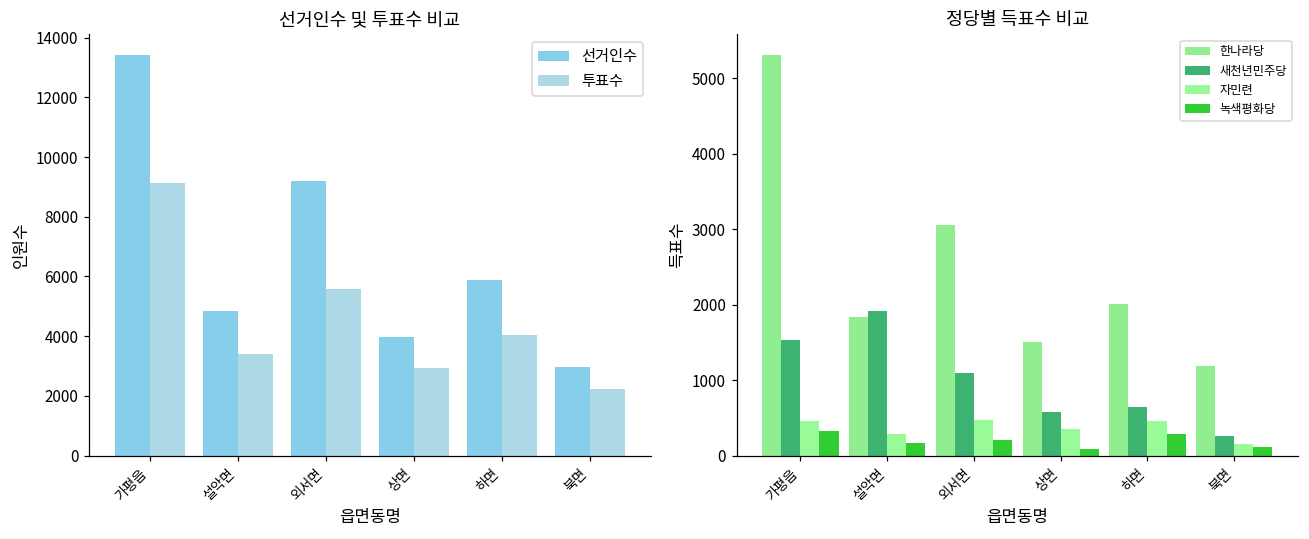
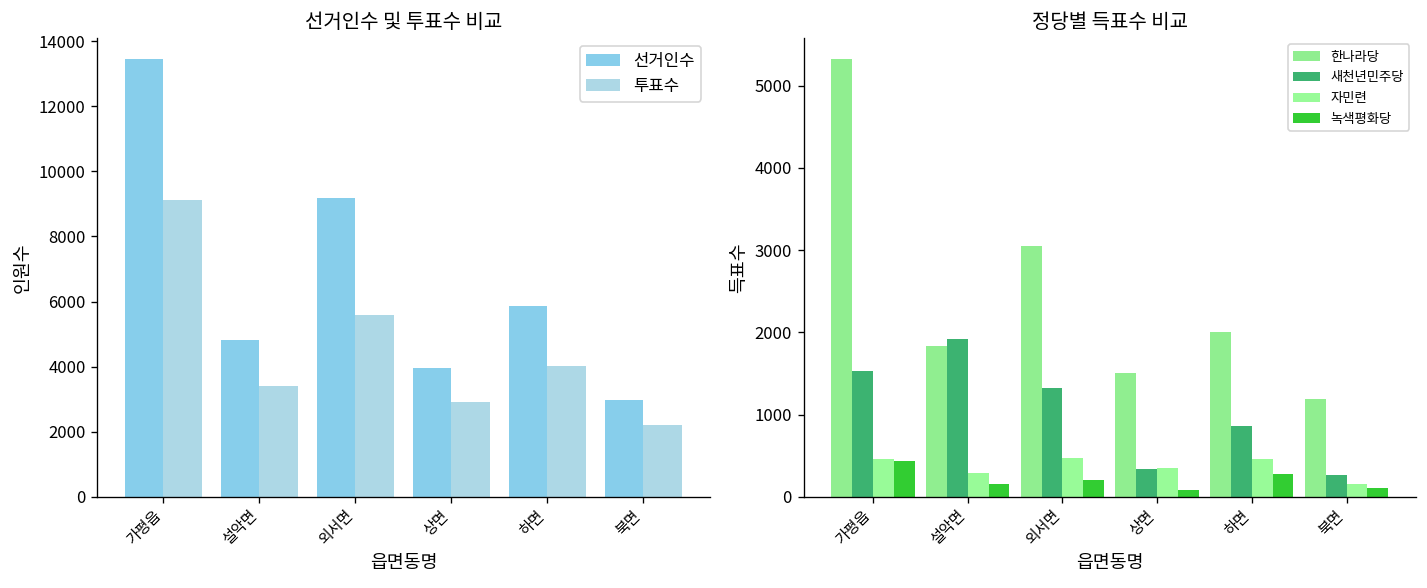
  {
    "정당별 득표수 비교": {
      "새천년민주당": {
        "가평읍": 1500,
        "설악면": 1900,
-       "외서면": 1100,
-       "상면": 600,
-       "하면": 600,
+       "외서면": 1300,
+       "상면": 300,
+       "하면": 900,
        "북면": 300
      },
      "녹색평화당": {
-       "가평읍": 300,
+       "가평읍": 400,
        "설악면": 200,
        "외서면": 200,
        "상면": 100,
        "하면": 300,
        "북면": 100
      }
    }
  }
